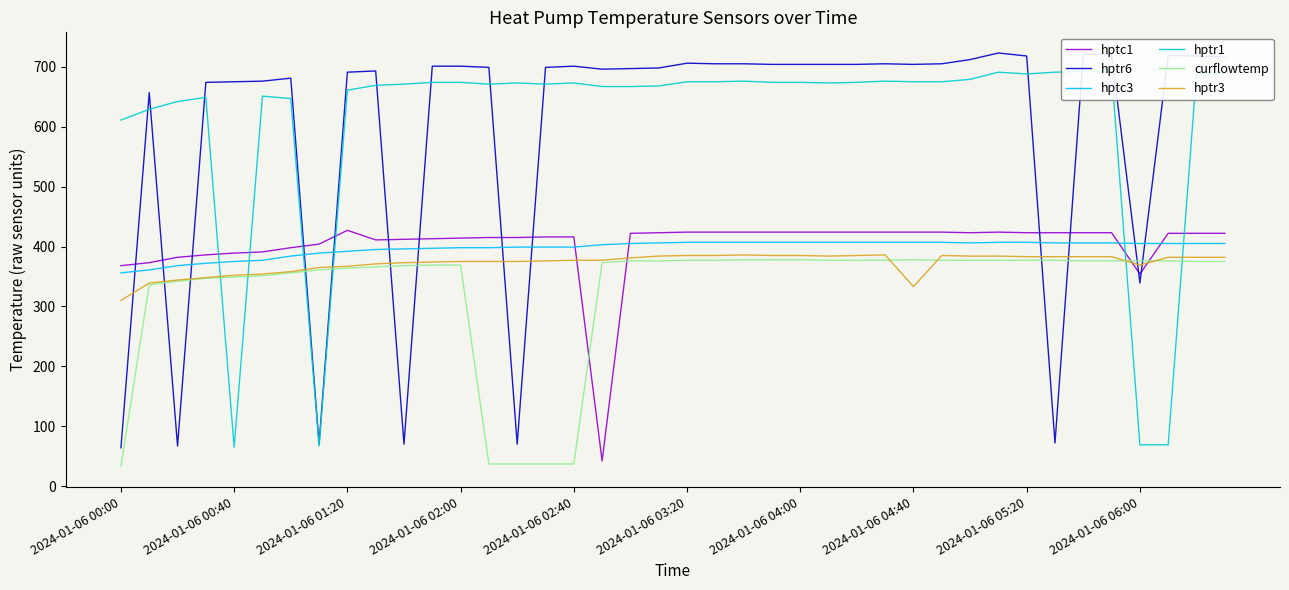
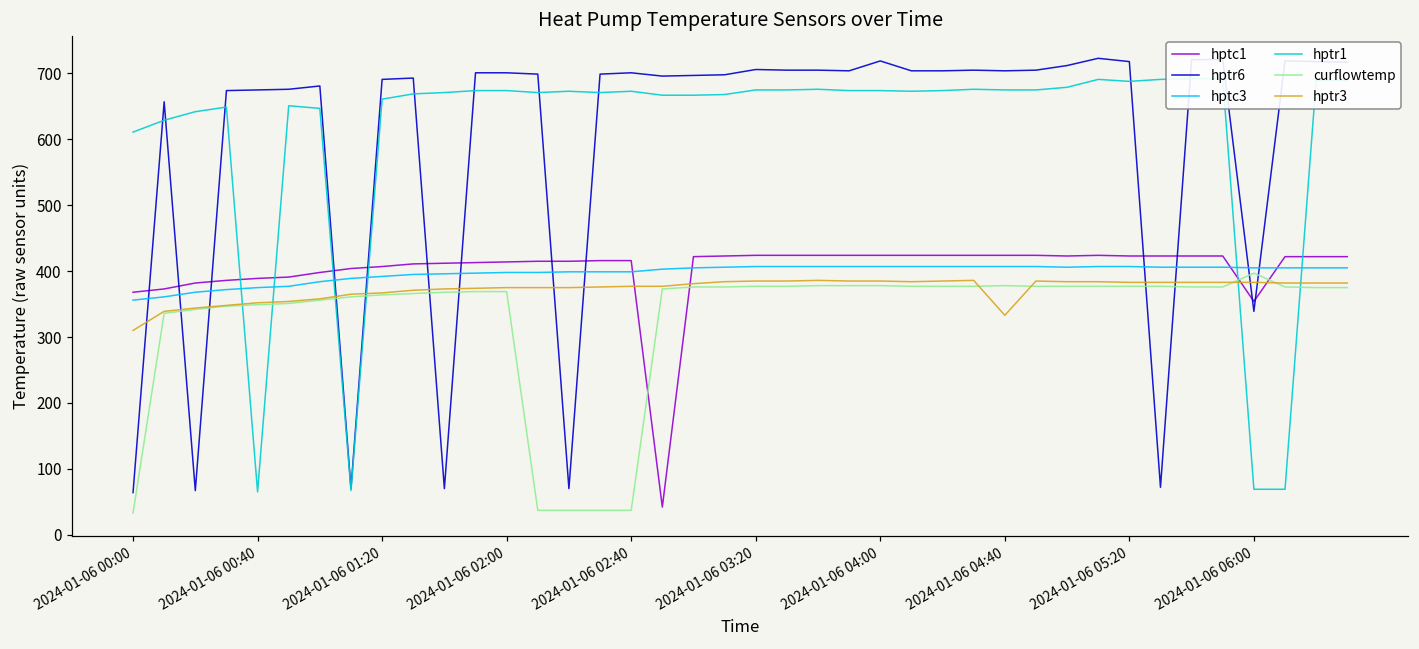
  {
    "hptc1": {
      "2024-01-06 00:00": 370,
      "2024-01-06 00:40": 390,
-     "2024-01-06 01:20": 430,
+     "2024-01-06 01:20": 410,
      "2024-01-06 02:00": 410,
      "2024-01-06 02:40": 420,
      "2024-01-06 03:20": 420,
      "2024-01-06 04:00": 420,
      "2024-01-06 04:40": 420,
      "2024-01-06 05:20": 420,
      "2024-01-06 06:00": 350
    },
    "hptr6": {
      "2024-01-06 00:00": 60,
      "2024-01-06 00:40": 680,
      "2024-01-06 01:20": 690,
      "2024-01-06 02:00": 700,
      "2024-01-06 02:40": 700,
      "2024-01-06 03:20": 710,
-     "2024-01-06 04:00": 700,
+     "2024-01-06 04:00": 720,
      "2024-01-06 04:40": 700,
      "2024-01-06 05:20": 720,
      "2024-01-06 06:00": 340
    },
    "curflowtemp": {
      "2024-01-06 00:00": 30,
      "2024-01-06 02:00": 370,
      "2024-01-06 02:40": 40,
      "2024-01-06 03:20": 380,
      "2024-01-06 04:00": 380,
      "2024-01-06 04:40": 380,
      "2024-01-06 05:20": 380,
-     "2024-01-06 06:00": 380
+     "2024-01-06 06:00": 400
    },
    "hptr3": {
      "2024-01-06 00:00": 310,
      "2024-01-06 02:00": 380,
      "2024-01-06 02:40": 380,
      "2024-01-06 03:20": 390,
      "2024-01-06 04:00": 390,
      "2024-01-06 04:40": 330,
      "2024-01-06 05:20": 380,
-     "2024-01-06 06:00": 370
+     "2024-01-06 06:00": 380
    }
  }
